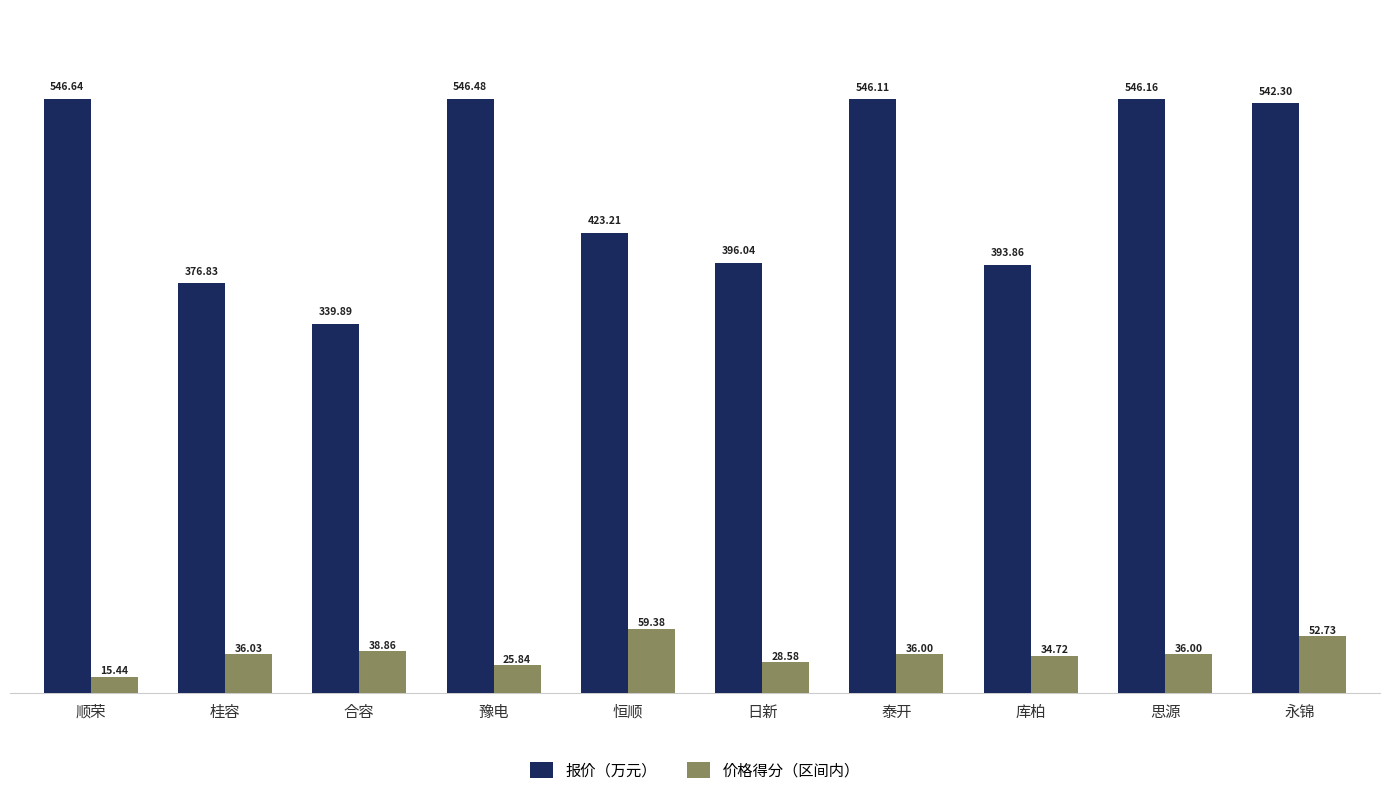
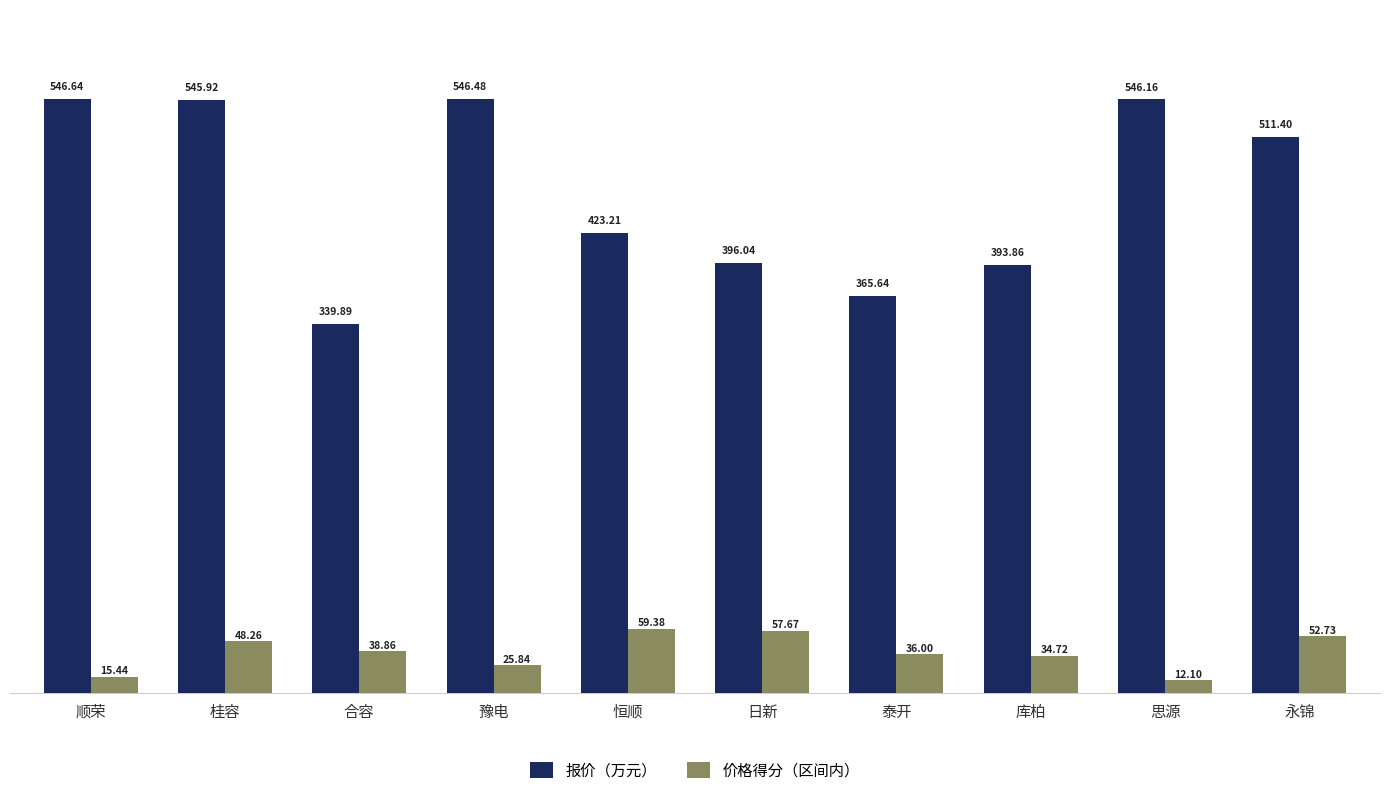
  {
    "报价（万元）": {
      "顺荣": 546.64,
-     "桂容": 376.83,
+     "桂容": 545.92,
      "合容": 339.89,
      "豫电": 546.48,
      "恒顺": 423.21,
      "日新": 396.04,
-     "泰开": 546.11,
+     "泰开": 365.64,
      "库柏": 393.86,
      "思源": 546.16,
-     "永锦": 542.30
+     "永锦": 511.40
    },
    "价格得分（区间内）": {
      "顺荣": 15.44,
-     "桂容": 36.03,
+     "桂容": 48.26,
      "合容": 38.86,
      "豫电": 25.84,
      "恒顺": 59.38,
-     "日新": 28.58,
+     "日新": 57.67,
      "泰开": 36.00,
      "库柏": 34.72,
-     "思源": 36.00,
+     "思源": 12.10,
      "永锦": 52.73
    }
  }
